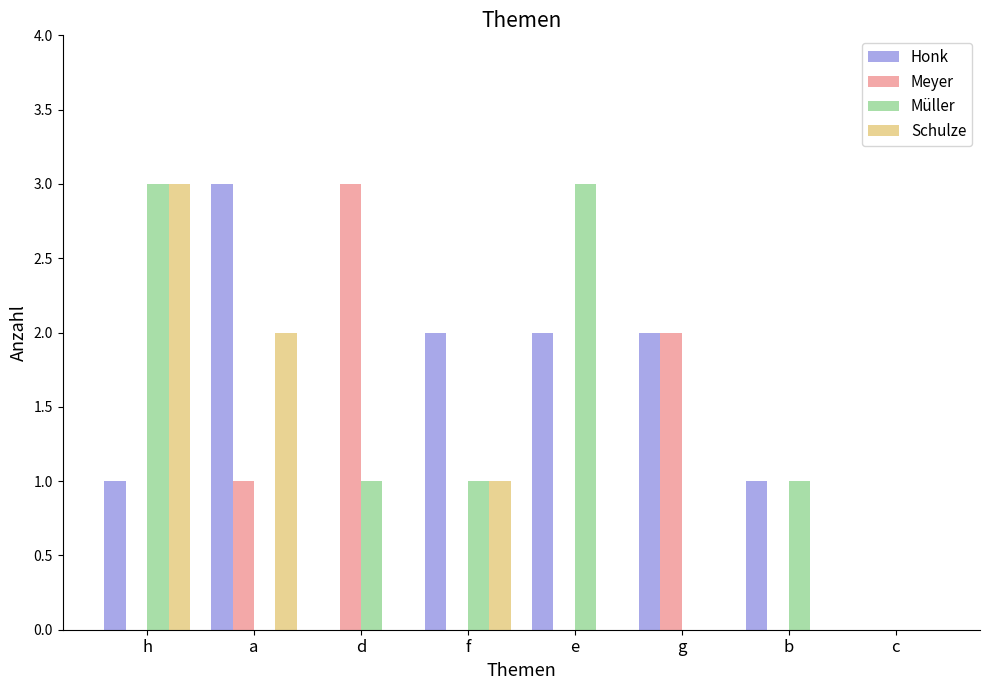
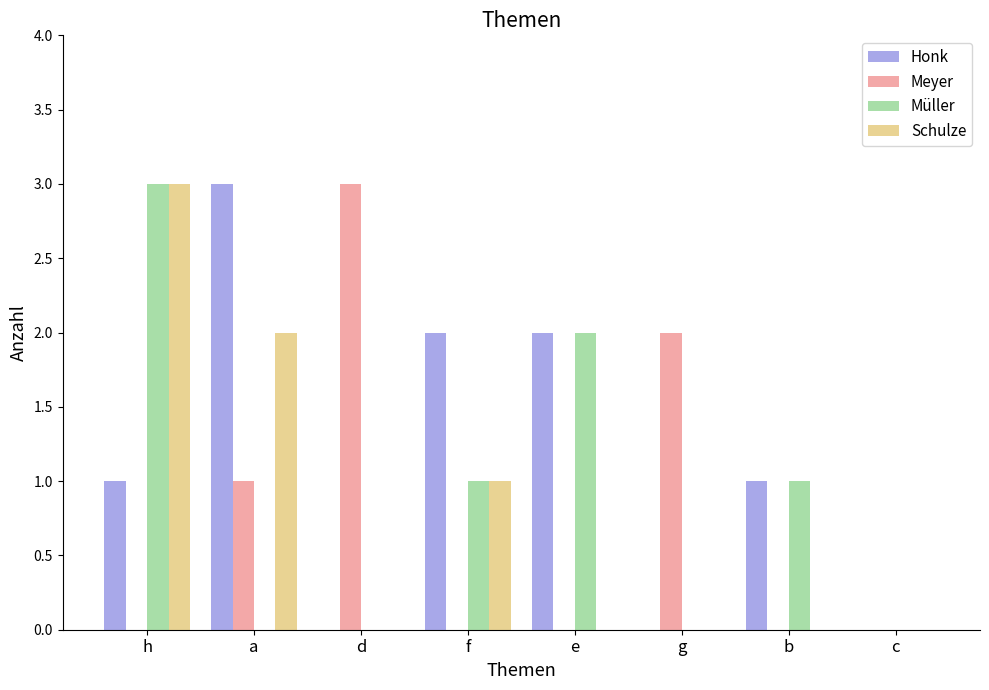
  {
    "Honk": {
      "h": 1,
      "a": 3,
      "d": 0,
      "f": 2,
      "e": 2,
-     "g": 2,
+     "g": 0,
      "b": 1,
      "c": 0
    },
    "Müller": {
      "h": 3,
      "a": 0,
-     "d": 1,
+     "d": 0,
      "f": 1,
-     "e": 3,
+     "e": 2,
      "g": 0,
      "b": 1,
      "c": 0
    }
  }
